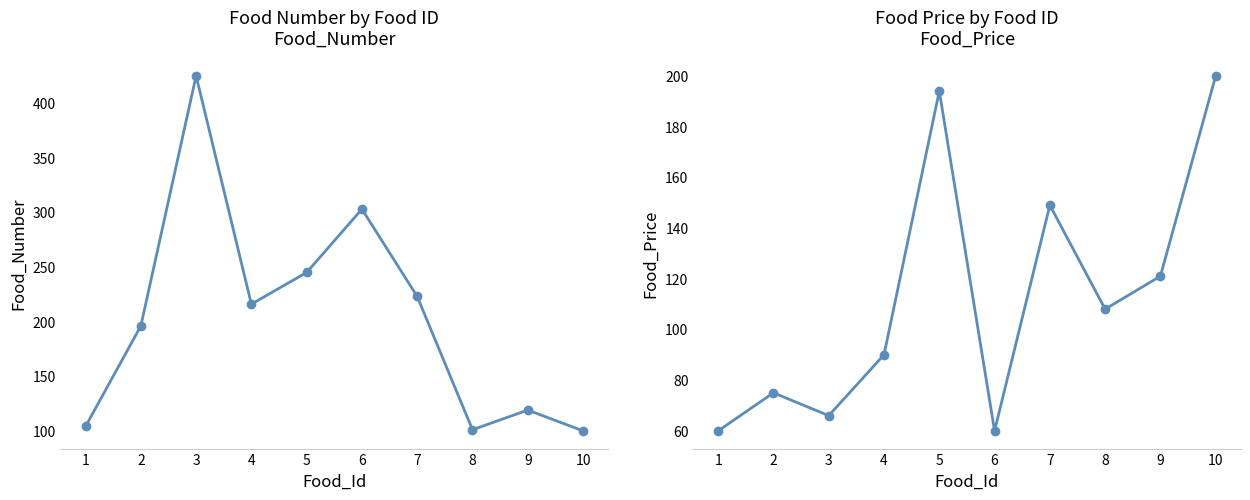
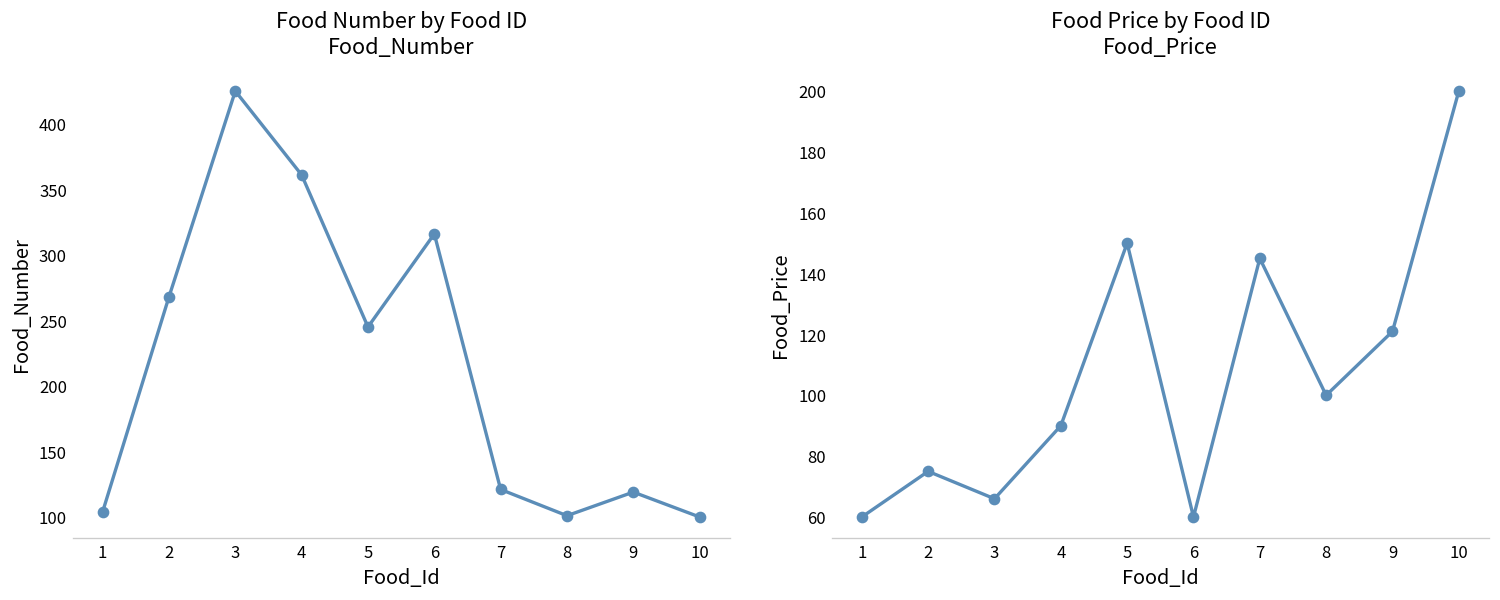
  {
    "Food Number by Food ID Food_Number": {
      "1": 104,
-     "2": 196,
+     "2": 268,
      "3": 425,
-     "4": 216,
+     "4": 361,
      "5": 245,
-     "6": 303,
-     "7": 223,
+     "6": 316,
+     "7": 121,
      "8": 101,
      "9": 119,
      "10": 100
    },
    "Food Price by Food ID Food_Price": {
      "1": 60,
      "2": 75,
      "3": 66,
      "4": 90,
-     "5": 194,
+     "5": 150,
      "6": 60,
-     "7": 149,
-     "8": 108,
+     "7": 145,
+     "8": 100,
      "9": 121,
      "10": 200
    }
  }
